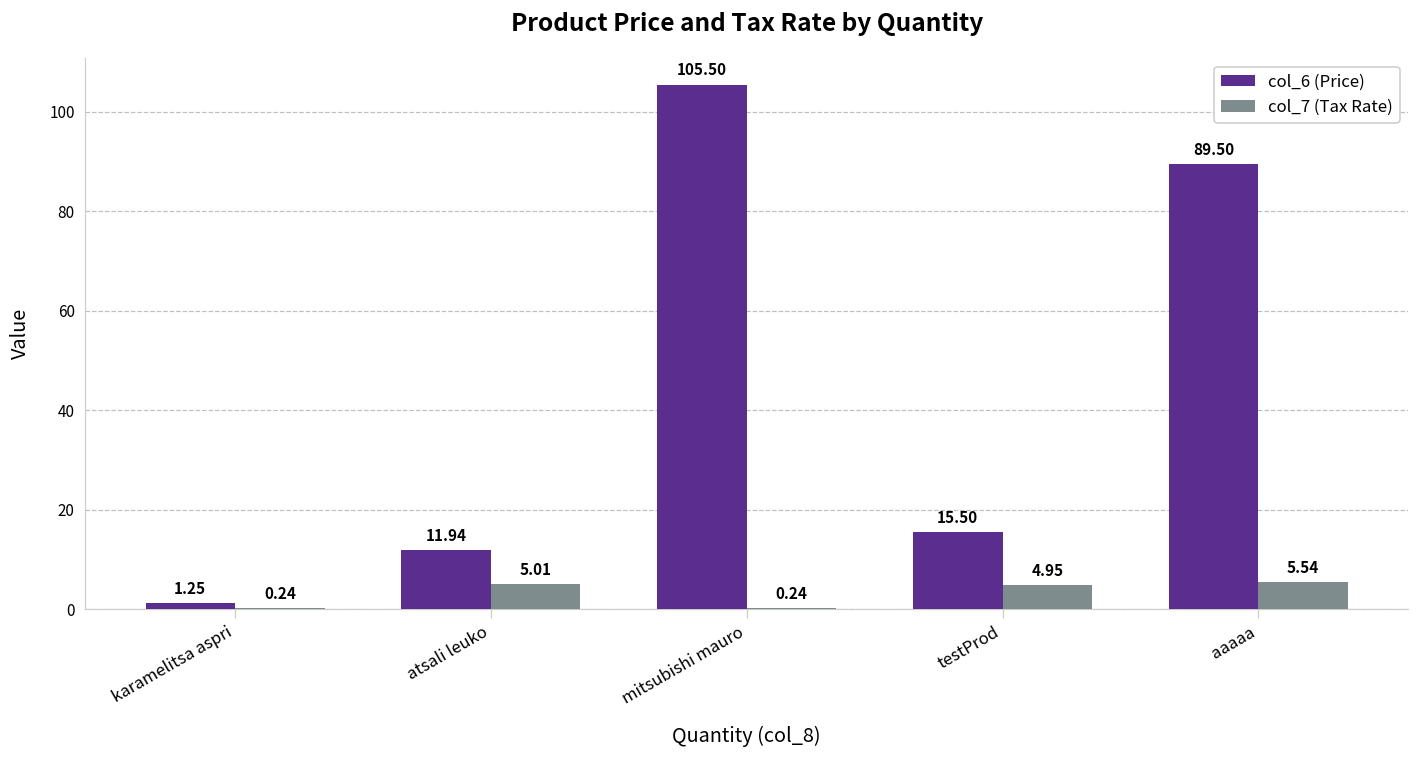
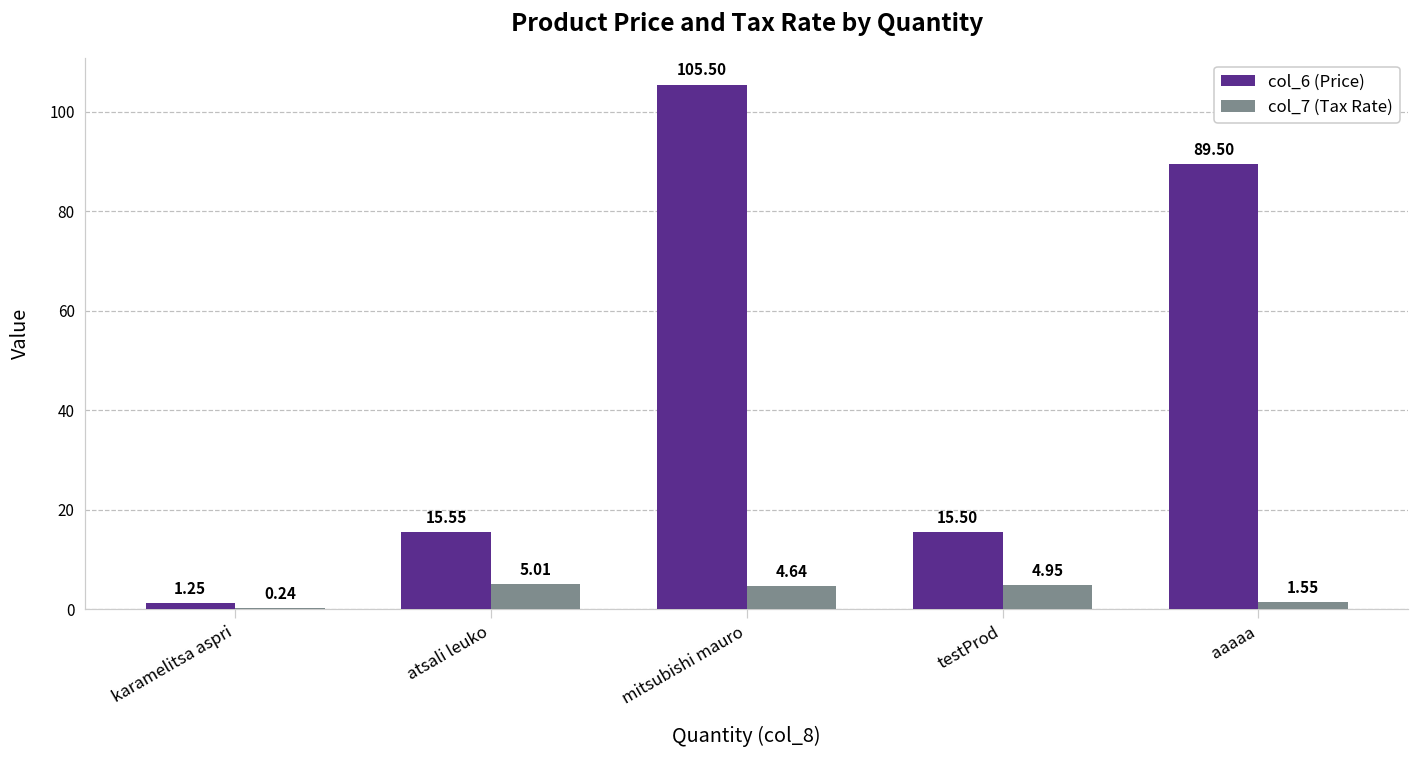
  {
    "col_6 (Price)": {
      "karamelitsa aspri": 1.25,
-     "atsali leuko": 11.94,
+     "atsali leuko": 15.55,
      "mitsubishi mauro": 105.50,
      "testProd": 15.50,
      "aaaaa": 89.50
    },
    "col_7 (Tax Rate)": {
      "karamelitsa aspri": 0.24,
      "atsali leuko": 5.01,
-     "mitsubishi mauro": 0.24,
+     "mitsubishi mauro": 4.64,
      "testProd": 4.95,
-     "aaaaa": 5.54
+     "aaaaa": 1.55
    }
  }
